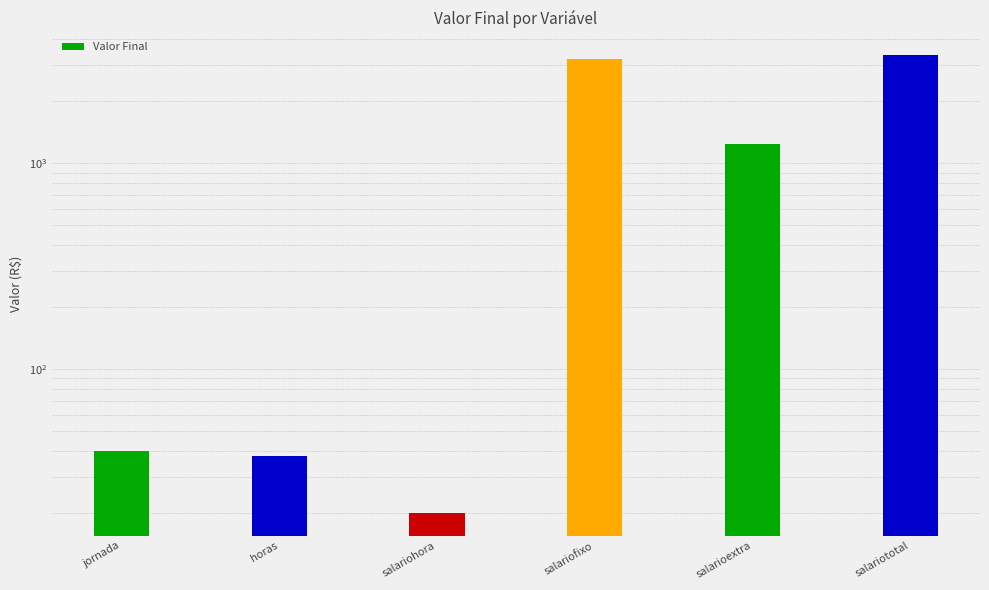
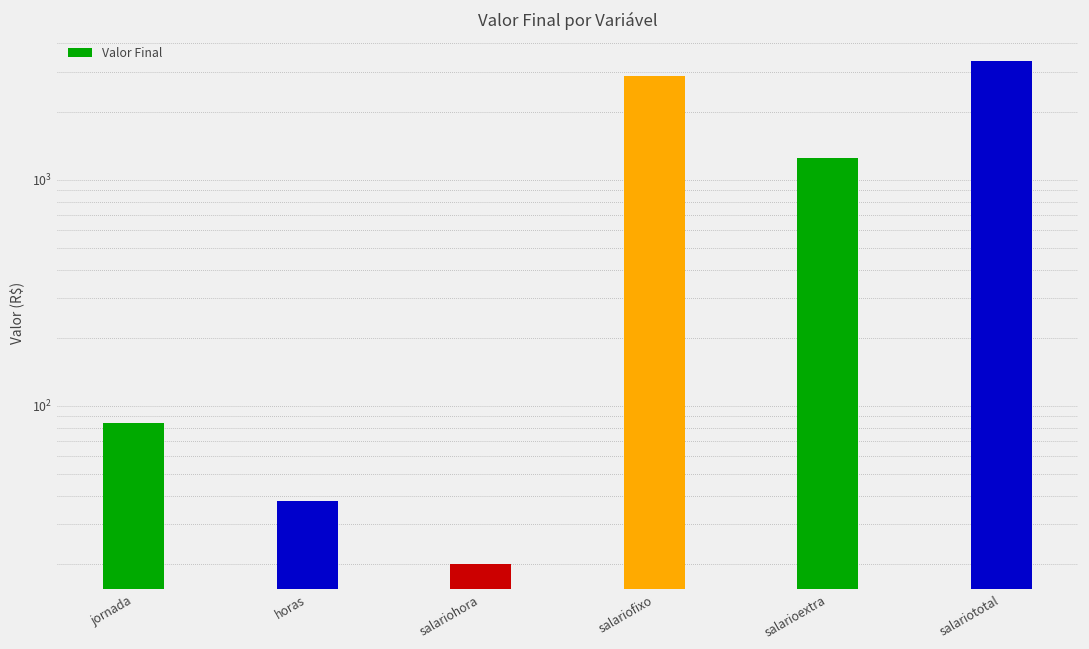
  {
-   "jornada": 40,
+   "jornada": 84,
    "horas": 38,
    "salariohora": 20,
-   "salariofixo": 3200,
+   "salariofixo": 2900,
    "salarioextra": 1200,
    "salariototal": 3400
  }
